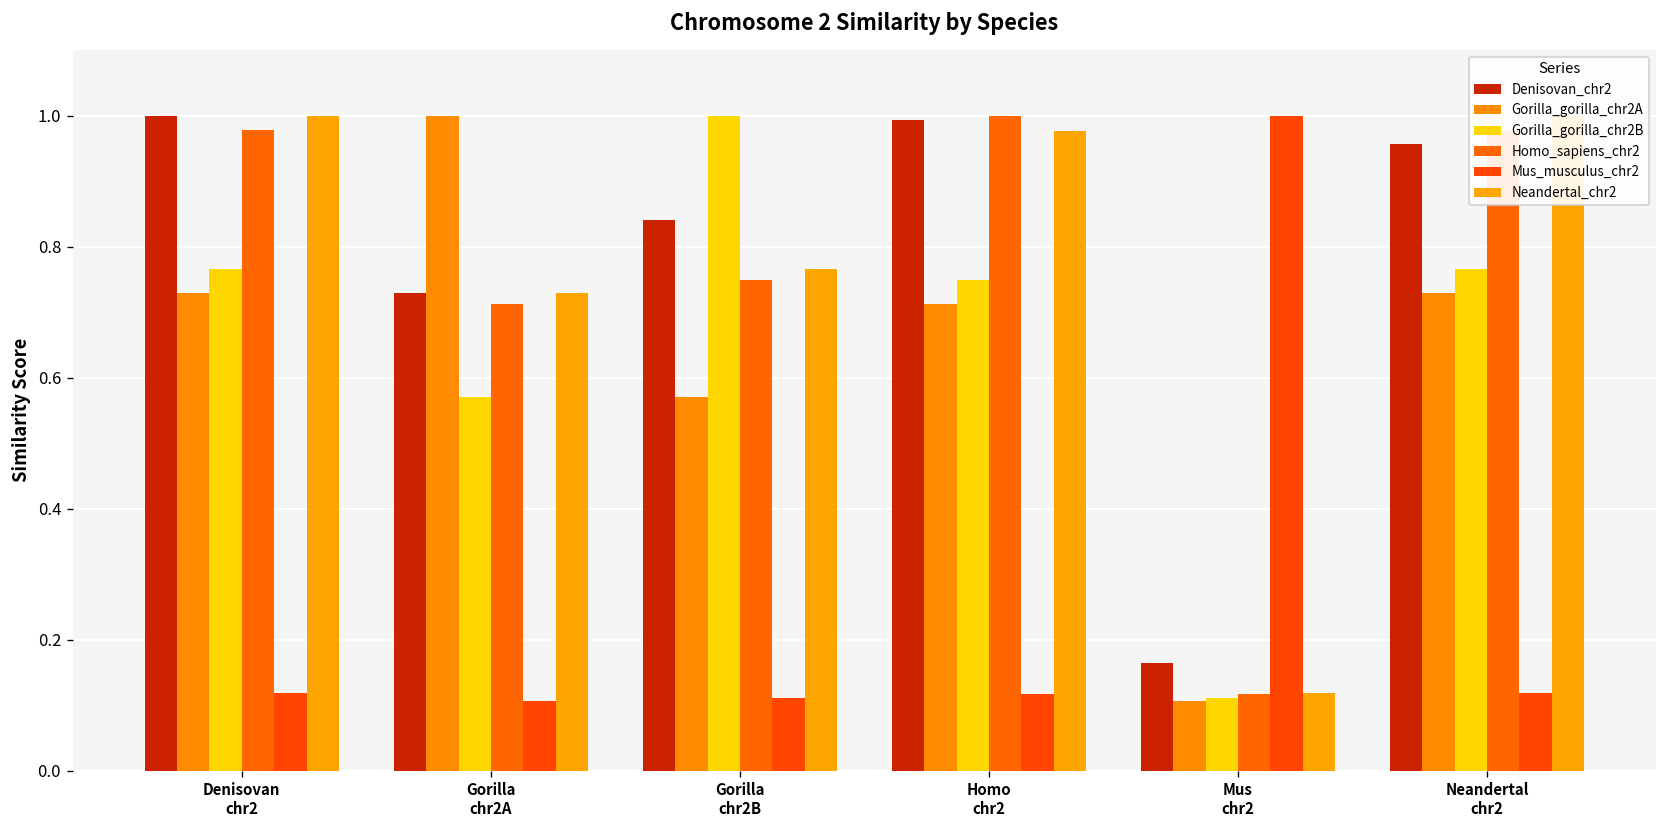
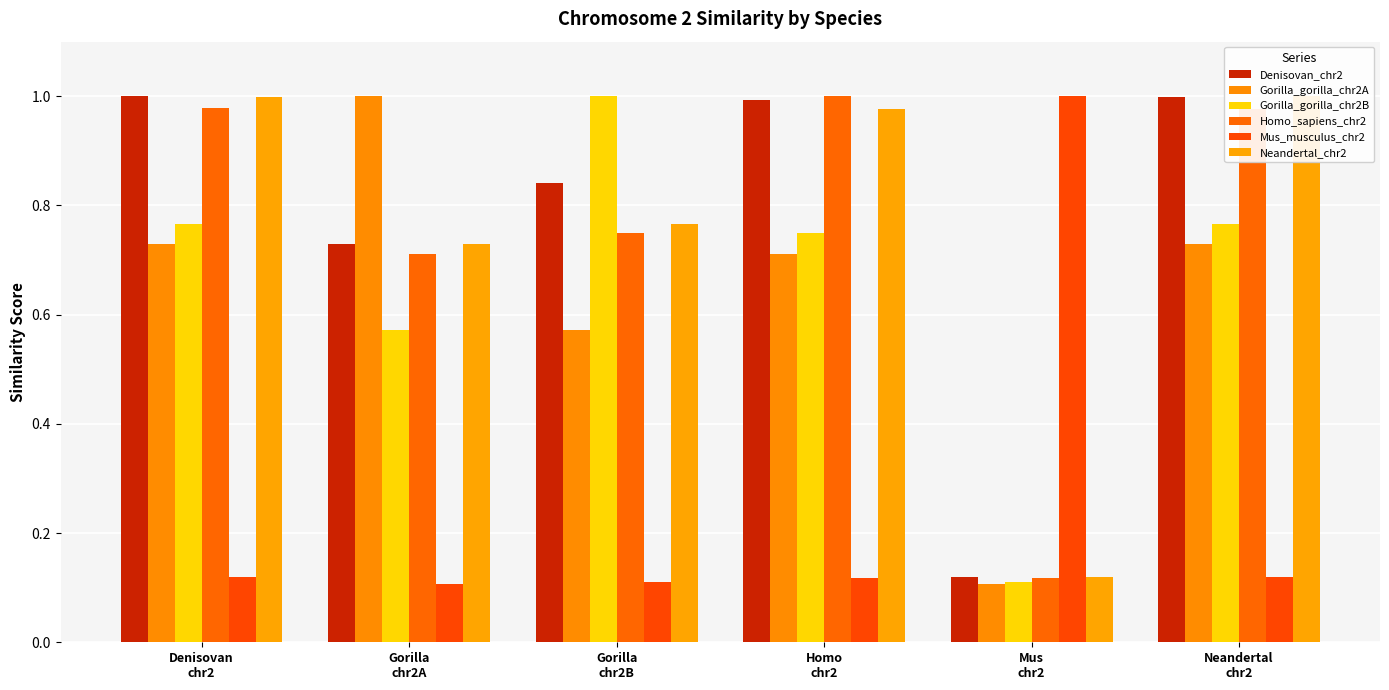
  {
    "Denisovan_chr2": {
      "Denisovan chr2": 1.00,
      "Gorilla chr2A": 0.73,
      "Gorilla chr2B": 0.84,
      "Homo chr2": 0.99,
-     "Mus chr2": 0.16,
-     "Neandertal chr2": 0.96
+     "Mus chr2": 0.12,
+     "Neandertal chr2": 1.00
    }
  }
